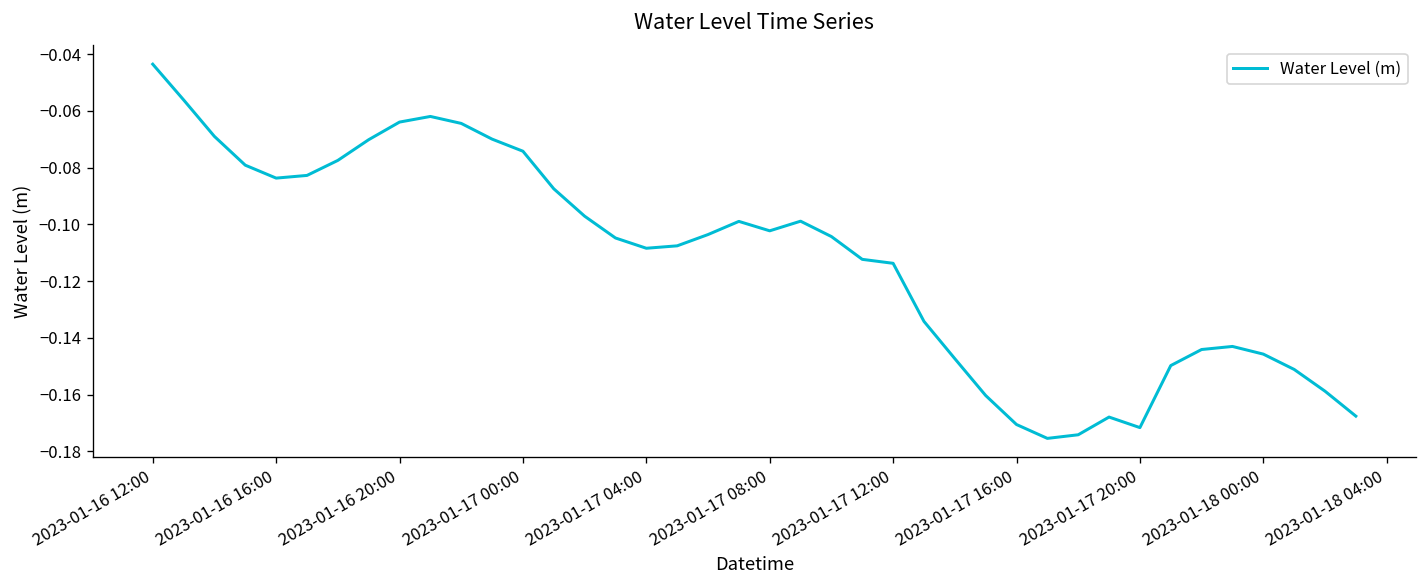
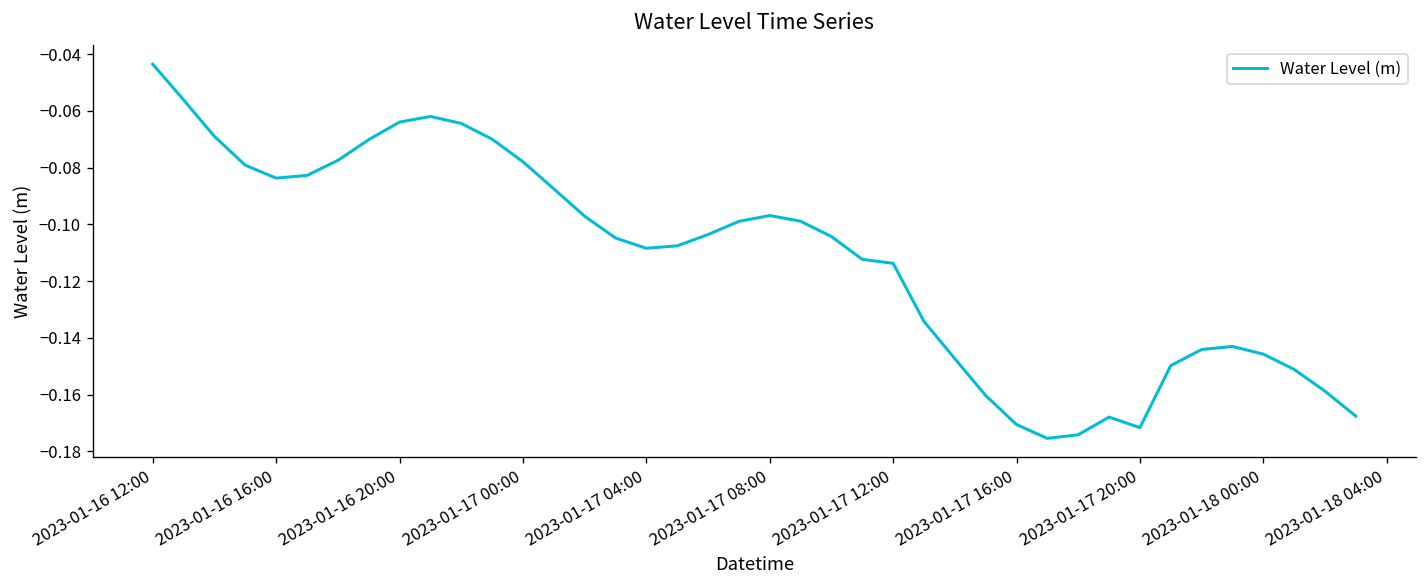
  {
    "2023-01-16 12:00": -0.043,
    "2023-01-16 16:00": -0.084,
    "2023-01-16 20:00": -0.064,
-   "2023-01-17 00:00": -0.074,
+   "2023-01-17 00:00": -0.078,
    "2023-01-17 04:00": -0.108,
-   "2023-01-17 08:00": -0.102,
+   "2023-01-17 08:00": -0.097,
    "2023-01-17 12:00": -0.114,
    "2023-01-17 16:00": -0.171,
    "2023-01-17 20:00": -0.172,
    "2023-01-18 00:00": -0.146
  }
